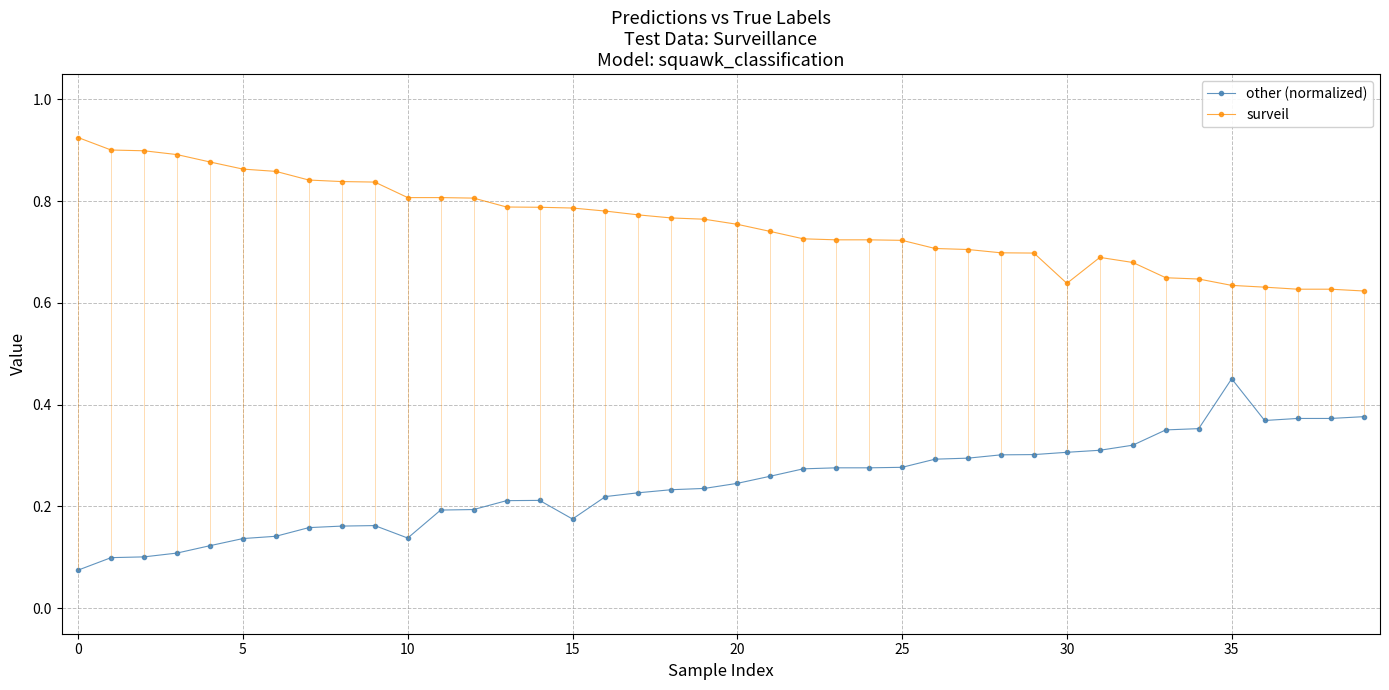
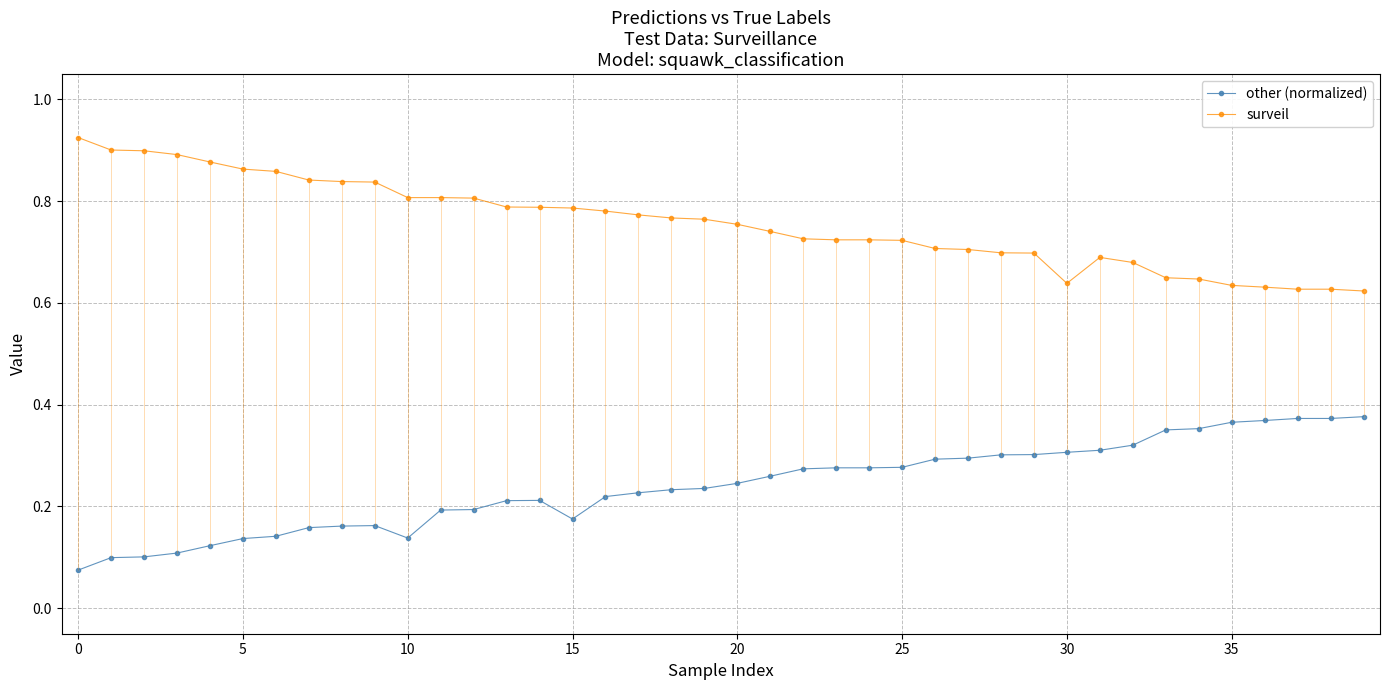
  {
    "other (normalized)": {
      "0": 0.08,
      "5": 0.14,
      "10": 0.14,
      "15": 0.18,
      "20": 0.25,
      "25": 0.28,
      "30": 0.31,
-     "35": 0.45
+     "35": 0.37
    },
    "surveil": {
      "0": 0.93,
      "5": 0.86,
      "10": 0.81,
      "15": 0.79,
      "20": 0.75,
      "25": 0.72,
      "30": 0.64,
      "35": 0.63
    }
  }
